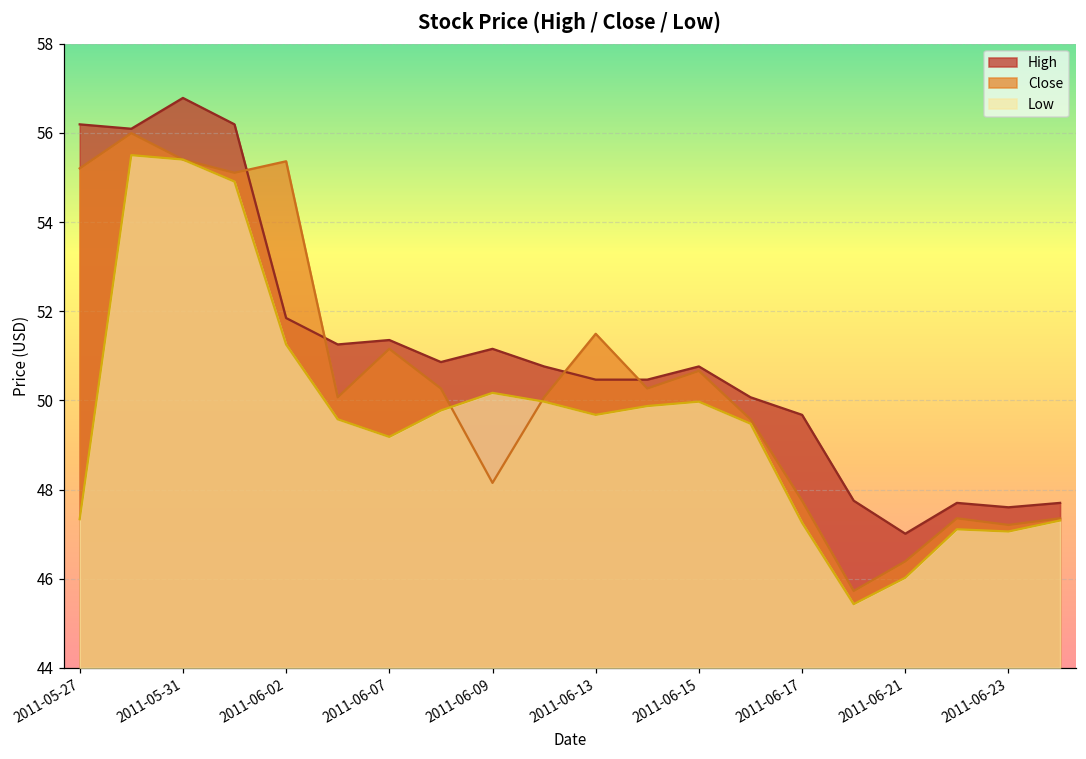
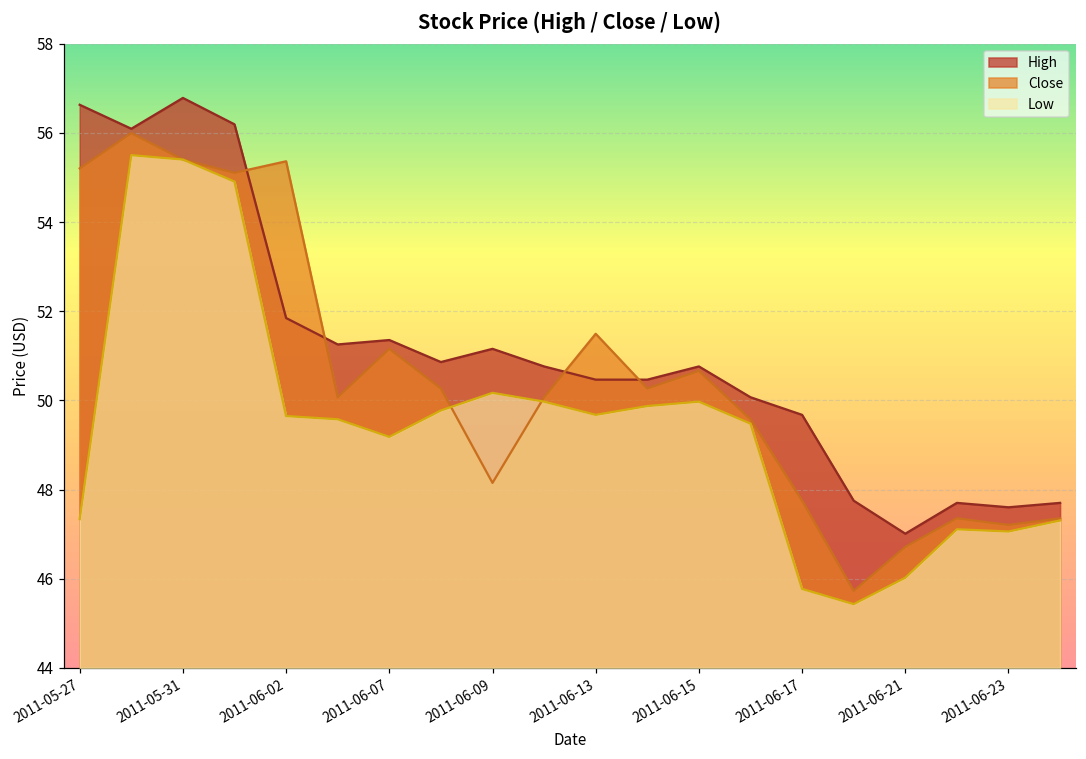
  {
    "High": {
-     "2011-05-27": 56.2,
+     "2011-05-27": 56.6,
      "2011-05-31": 56.8,
      "2011-06-02": 51.8,
      "2011-06-07": 51.4,
      "2011-06-09": 51.2,
      "2011-06-13": 50.5,
      "2011-06-15": 50.8,
      "2011-06-17": 49.7,
      "2011-06-21": 47.0,
      "2011-06-23": 47.6
    },
    "Close": {
      "2011-05-27": 55.2,
      "2011-06-02": 55.4,
      "2011-06-07": 51.2,
      "2011-06-09": 48.1,
      "2011-06-13": 51.5,
      "2011-06-15": 50.7,
      "2011-06-17": 47.7,
-     "2011-06-21": 46.4,
+     "2011-06-21": 46.7,
      "2011-06-23": 47.2
    },
    "Low": {
      "2011-05-27": 47.3,
-     "2011-06-02": 51.3,
+     "2011-06-02": 49.6,
      "2011-06-07": 49.2,
      "2011-06-09": 50.2,
      "2011-06-13": 49.7,
      "2011-06-15": 50.0,
-     "2011-06-17": 47.3,
+     "2011-06-17": 45.8,
      "2011-06-21": 46.0,
      "2011-06-23": 47.1
    }
  }
